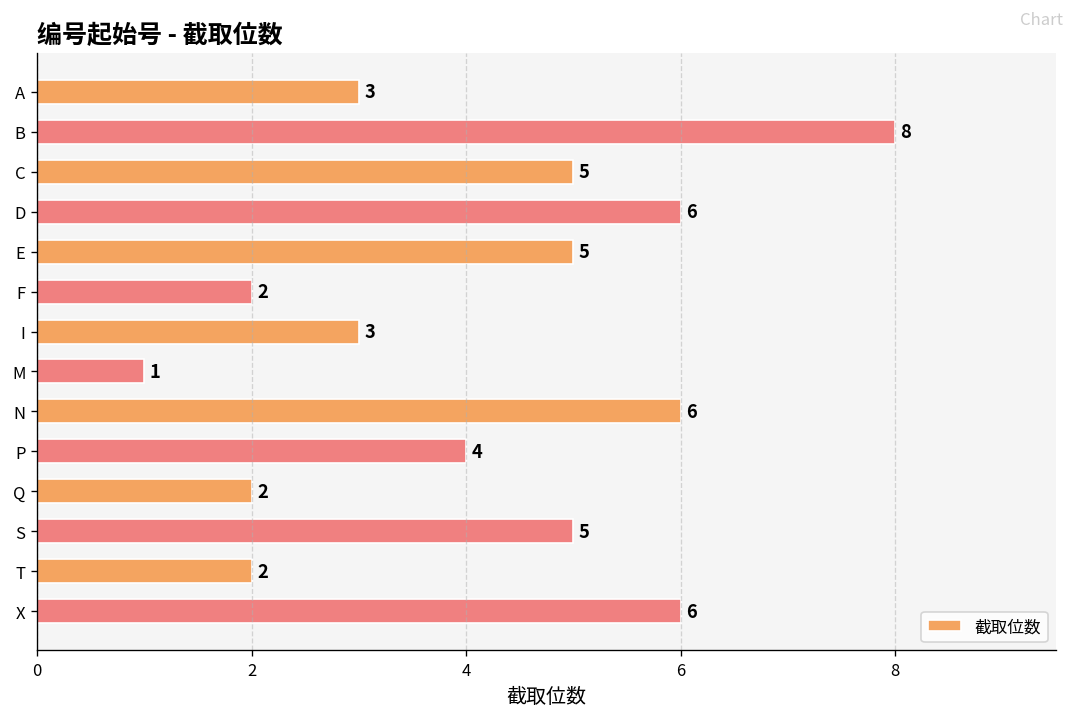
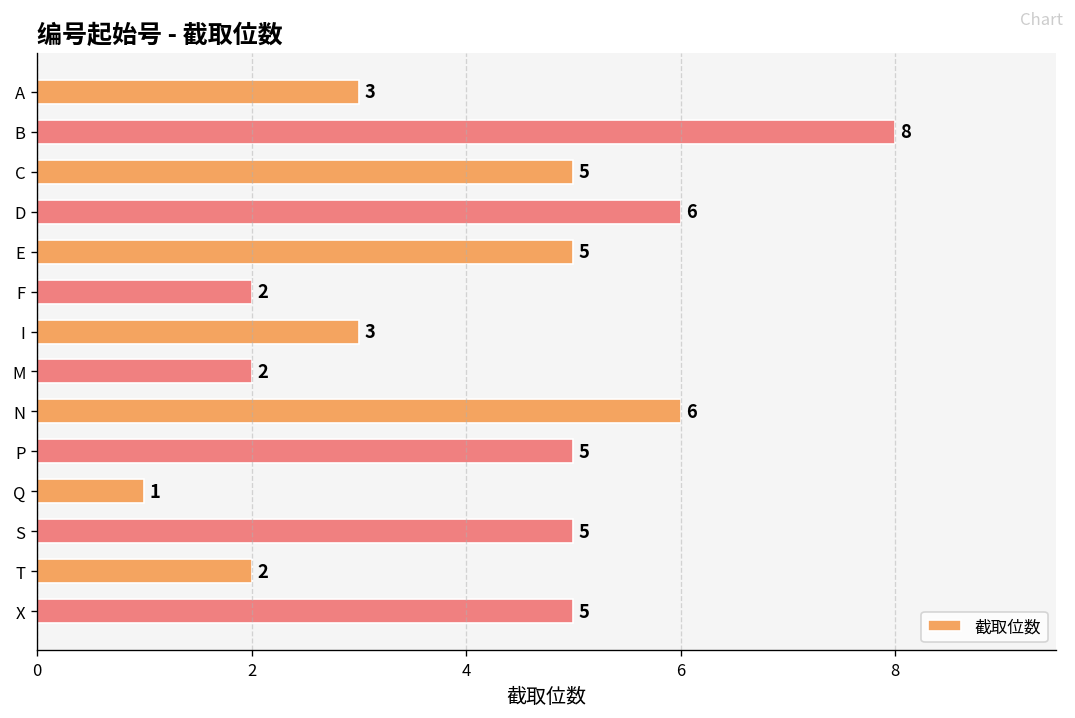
  {
    "A": 3,
    "B": 8,
    "C": 5,
    "D": 6,
    "E": 5,
    "F": 2,
    "I": 3,
-   "M": 1,
+   "M": 2,
    "N": 6,
-   "P": 4,
-   "Q": 2,
+   "P": 5,
+   "Q": 1,
    "S": 5,
    "T": 2,
-   "X": 6
+   "X": 5
  }
